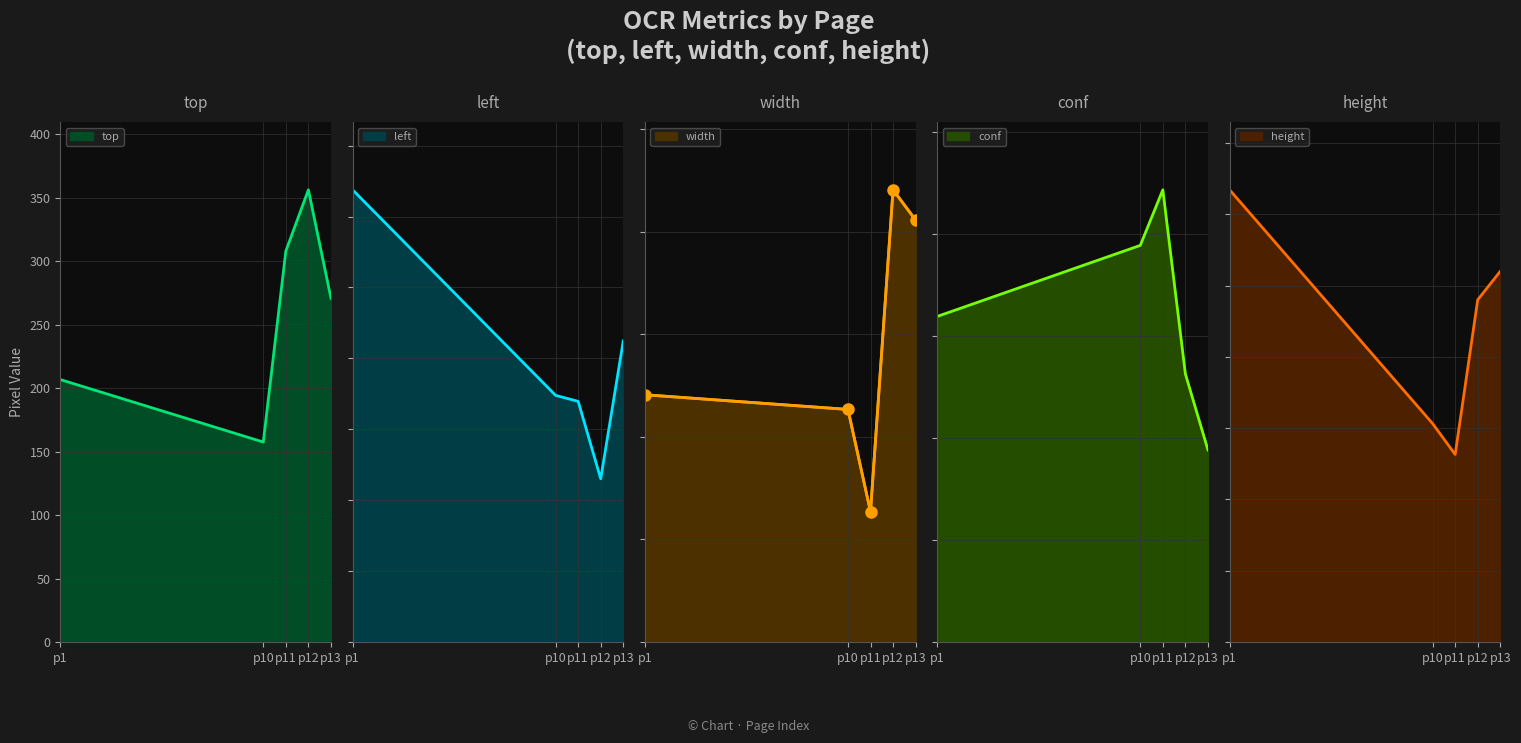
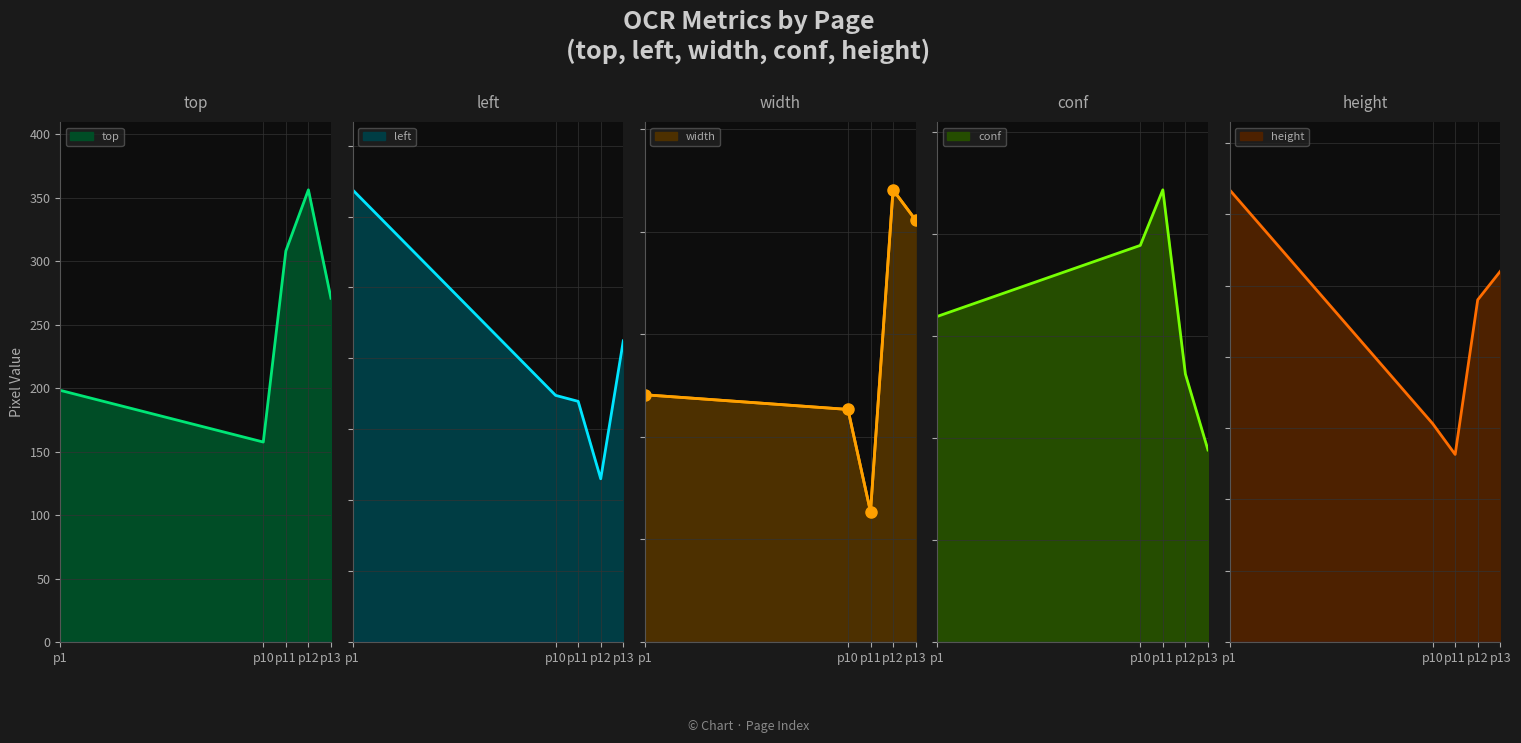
  {
    "top": {
-     "p1": 207,
+     "p1": 198,
      "p10": 158,
      "p11": 308,
      "p12": 356,
      "p13": 271
    }
  }
